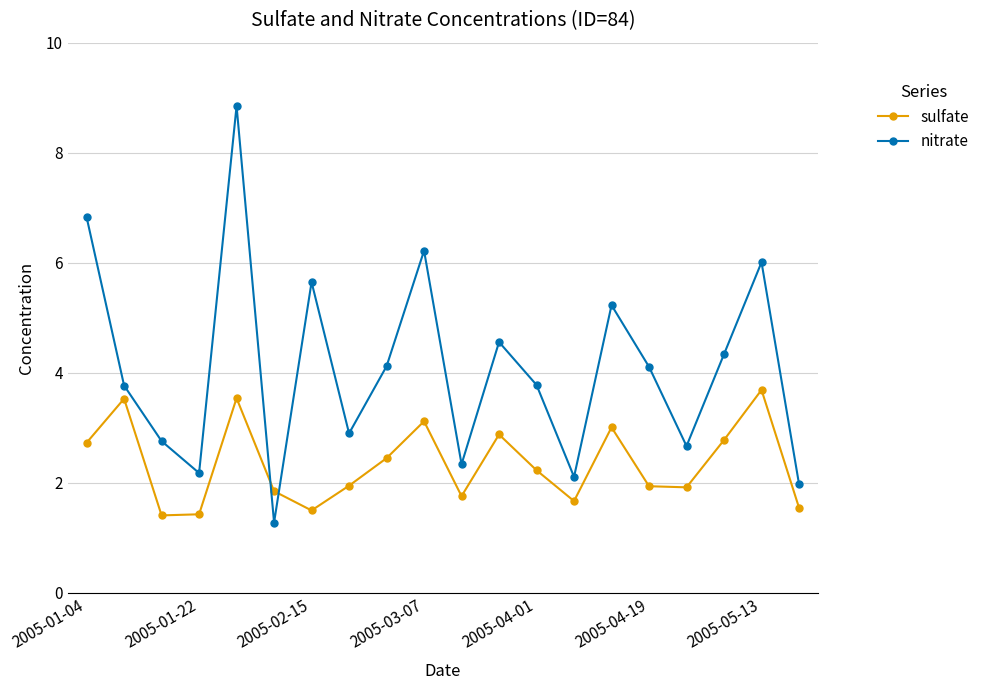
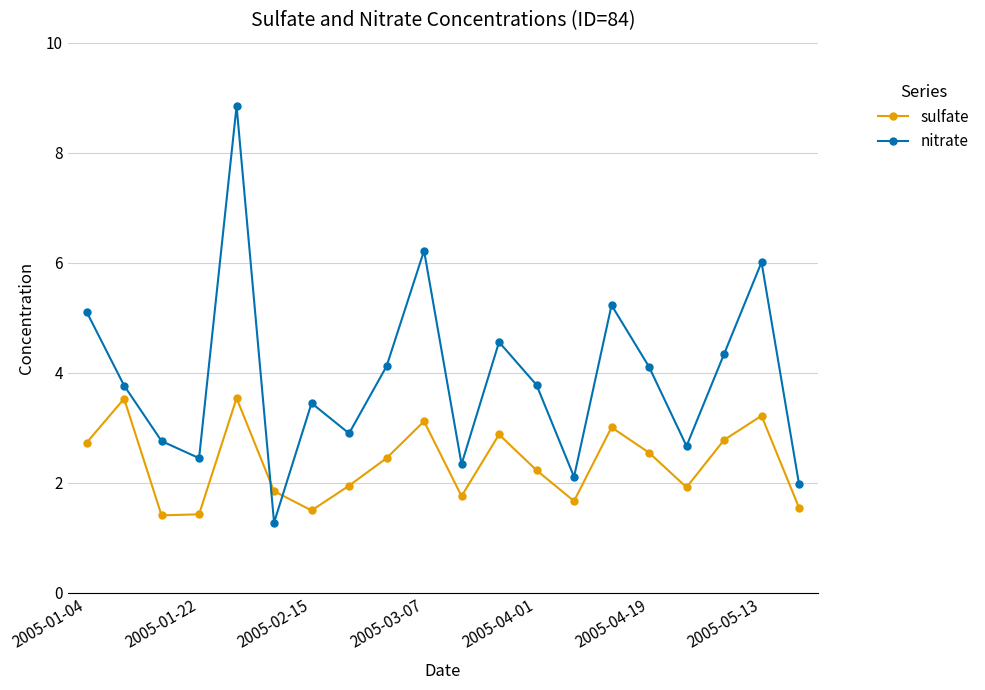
  {
    "sulfate": {
      "2005-01-04": 2.7,
      "2005-01-22": 1.4,
      "2005-02-15": 1.5,
      "2005-03-07": 3.1,
      "2005-04-01": 2.2,
-     "2005-04-19": 1.9,
-     "2005-05-13": 3.7
+     "2005-04-19": 2.6,
+     "2005-05-13": 3.2
    },
    "nitrate": {
-     "2005-01-04": 6.8,
-     "2005-01-22": 2.2,
-     "2005-02-15": 5.7,
+     "2005-01-04": 5.1,
+     "2005-01-22": 2.5,
+     "2005-02-15": 3.5,
      "2005-03-07": 6.2,
      "2005-04-01": 3.8,
      "2005-04-19": 4.1,
      "2005-05-13": 6.0
    }
  }
